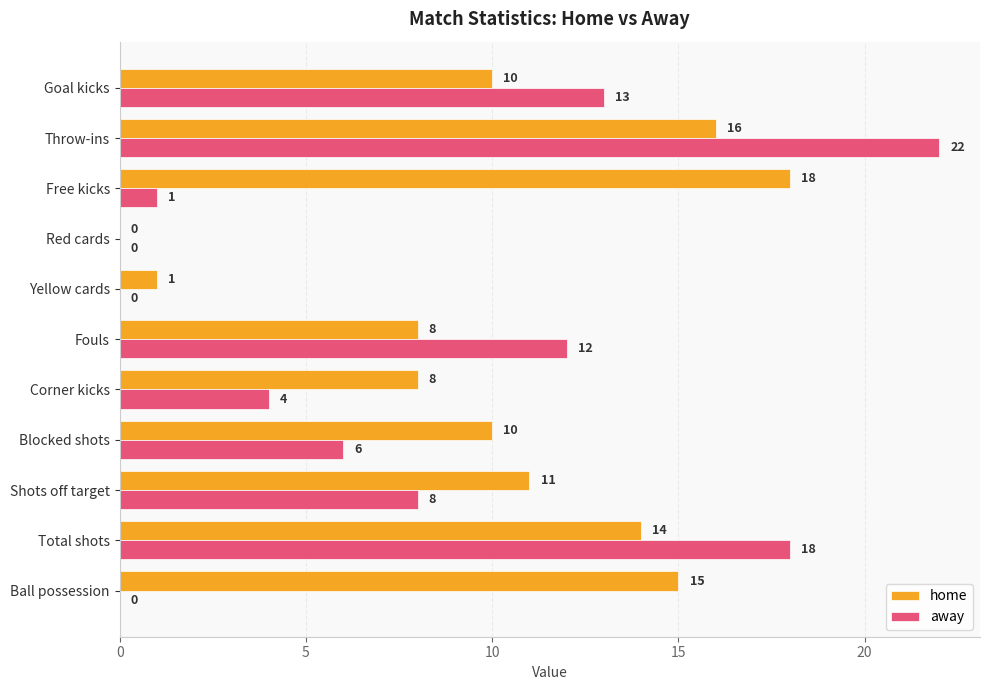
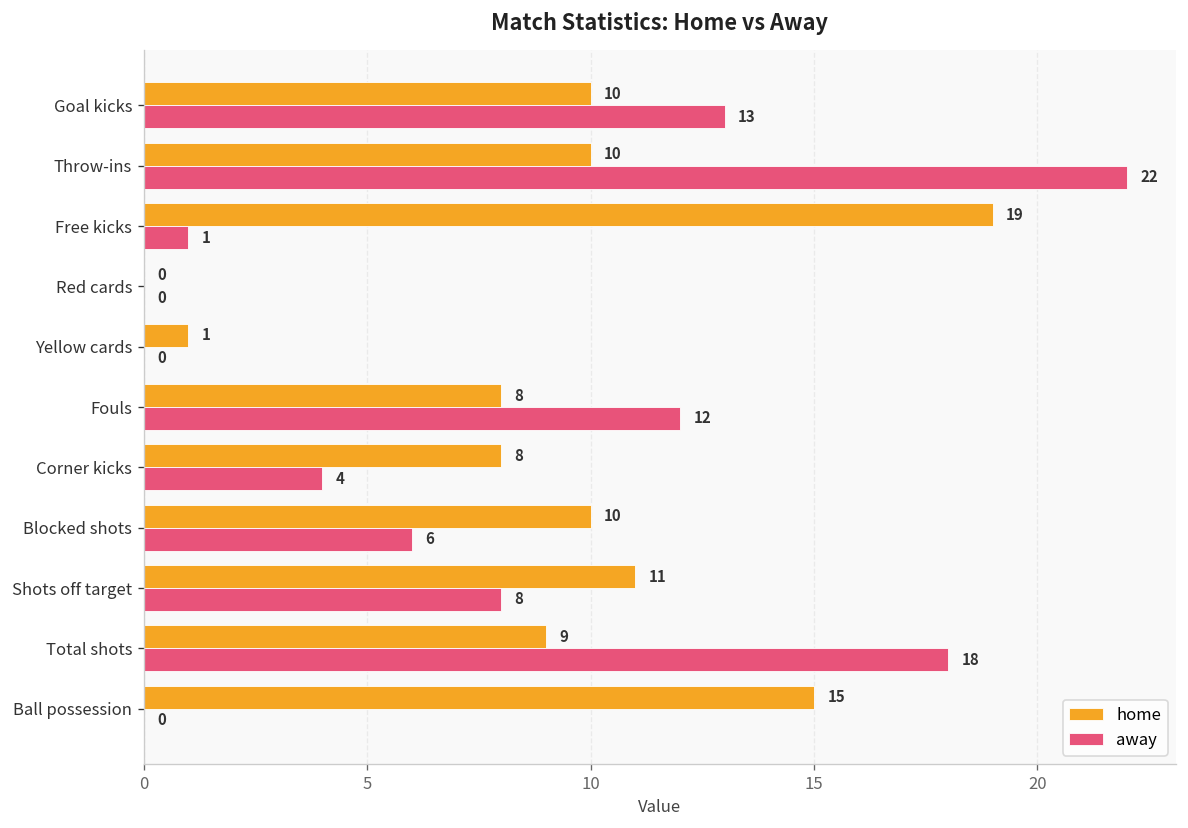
  {
    "home": {
      "Goal kicks": 10,
-     "Throw-ins": 16,
-     "Free kicks": 18,
+     "Throw-ins": 10,
+     "Free kicks": 19,
      "Red cards": 0,
      "Yellow cards": 1,
      "Fouls": 8,
      "Corner kicks": 8,
      "Blocked shots": 10,
      "Shots off target": 11,
-     "Total shots": 14,
+     "Total shots": 9,
      "Ball possession": 15
    },
    "away": {
      "Goal kicks": 13,
      "Throw-ins": 22,
      "Free kicks": 1,
      "Red cards": 0,
      "Yellow cards": 0,
      "Fouls": 12,
      "Corner kicks": 4,
      "Blocked shots": 6,
      "Shots off target": 8,
      "Total shots": 18,
      "Ball possession": 0
    }
  }
